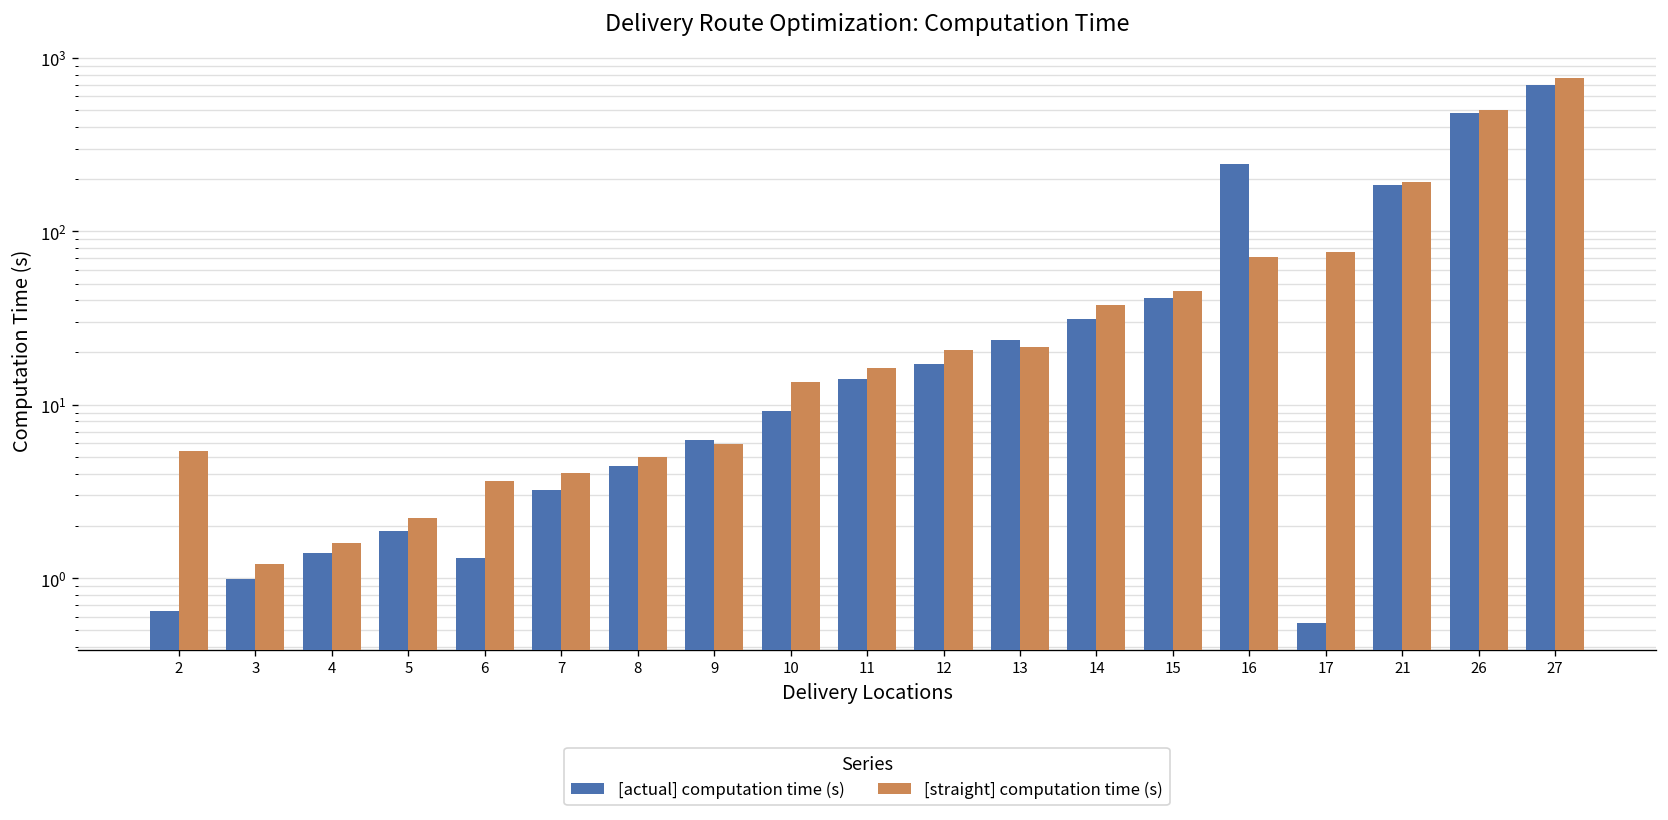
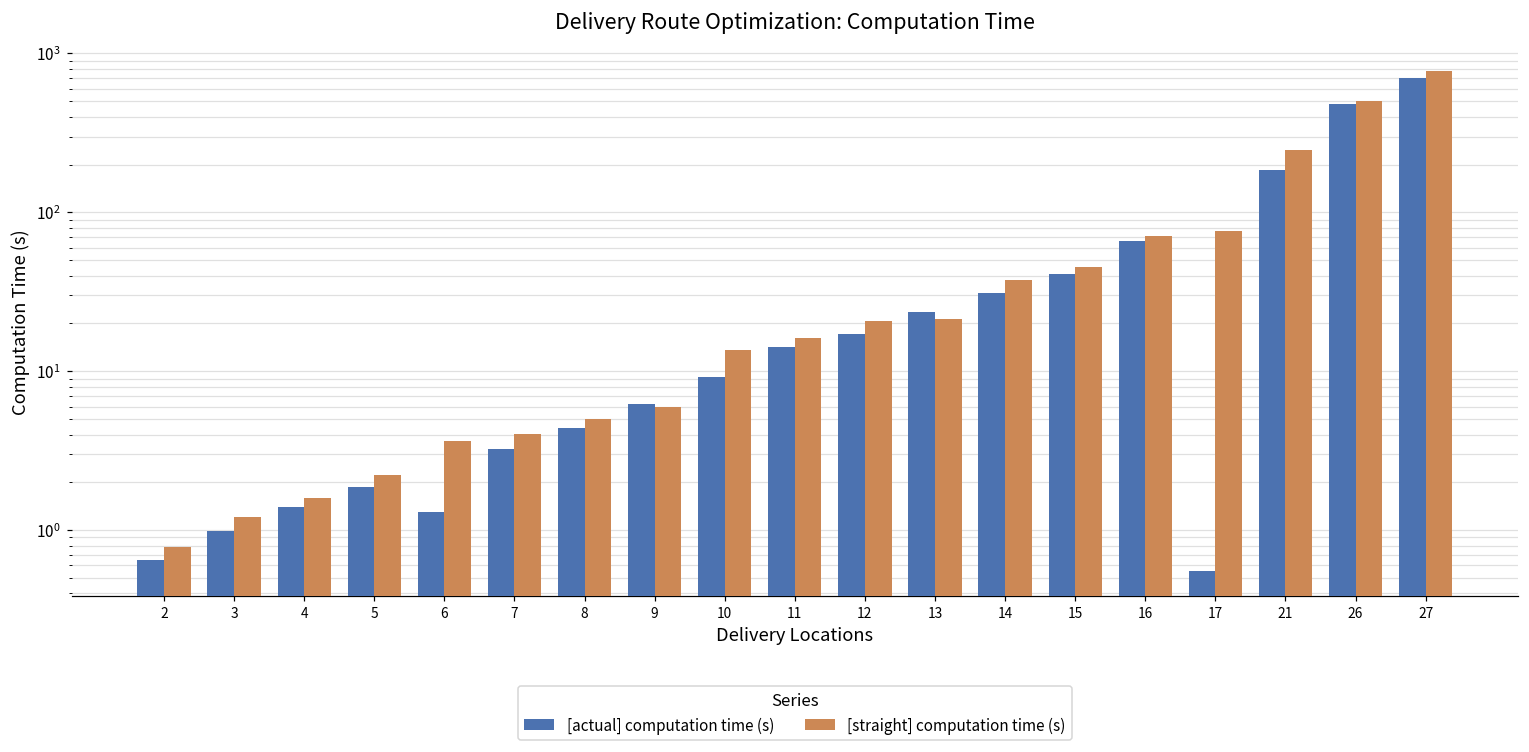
  {
    "[actual] computation time (s)": {
      "2": 0.6,
      "3": 1,
      "4": 1.4,
      "5": 1.9,
      "6": 1.3,
      "7": 3.2,
      "8": 4.4,
      "9": 6,
      "10": 9,
      "11": 14,
      "12": 17,
      "13": 23,
      "14": 31,
      "15": 41,
-     "16": 250,
+     "16": 70,
      "17": 0.55,
      "21": 180,
      "26": 480,
      "27": 700
    },
    "[straight] computation time (s)": {
-     "2": 5.4,
+     "2": 0.8,
      "3": 1.2,
      "4": 1.6,
      "5": 2.2,
      "6": 3.7,
      "7": 4.0,
      "8": 5.0,
      "9": 6.0,
      "10": 14,
      "11": 16,
      "12": 21,
      "13": 21,
      "14": 38,
      "15": 45,
      "16": 70,
      "17": 80,
-     "21": 190,
+     "21": 250,
      "26": 500,
      "27": 800
    }
  }
